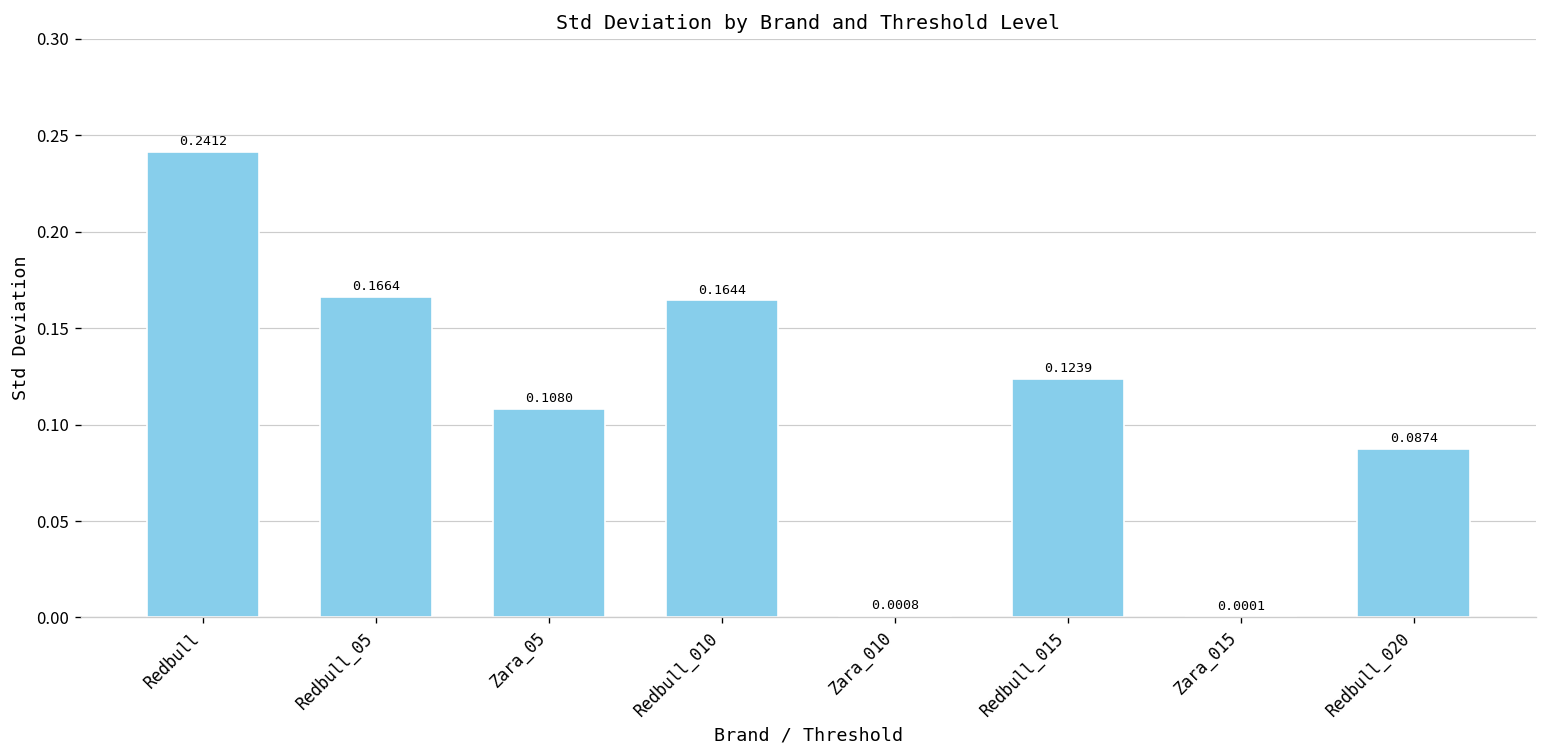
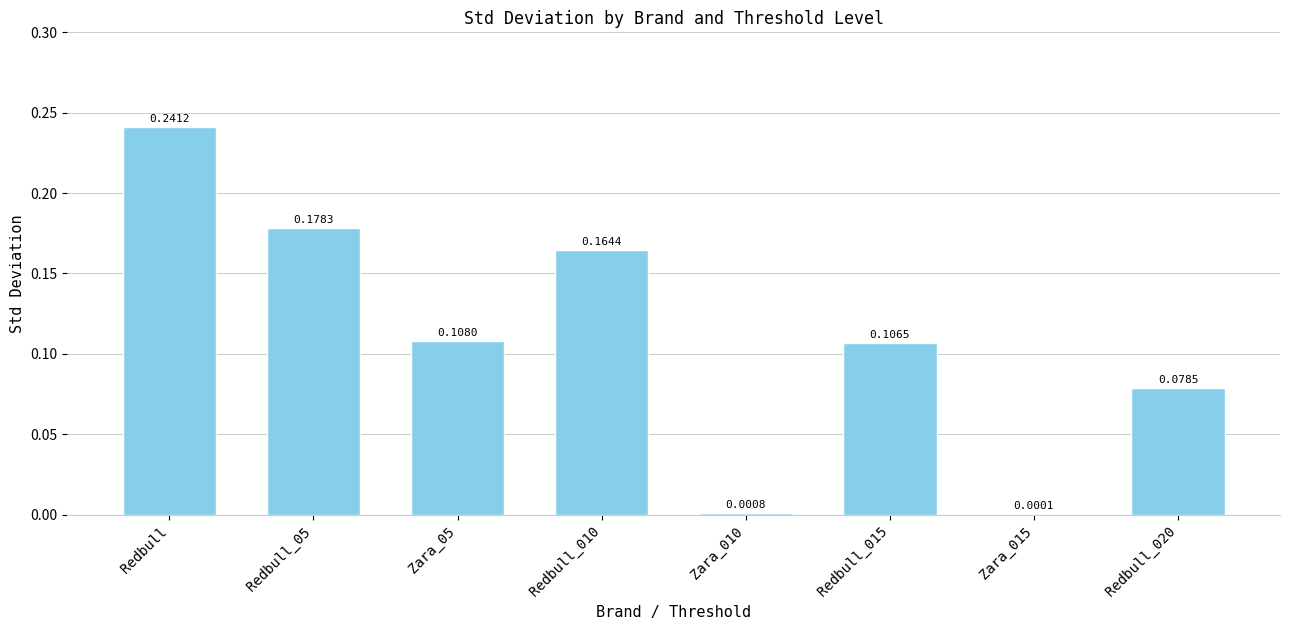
  {
    "Redbull": 0.2412,
-   "Redbull_05": 0.1664,
+   "Redbull_05": 0.1783,
    "Zara_05": 0.1080,
    "Redbull_010": 0.1644,
    "Zara_010": 0.0008,
-   "Redbull_015": 0.1239,
+   "Redbull_015": 0.1065,
    "Zara_015": 0.0001,
-   "Redbull_020": 0.0874
+   "Redbull_020": 0.0785
  }
